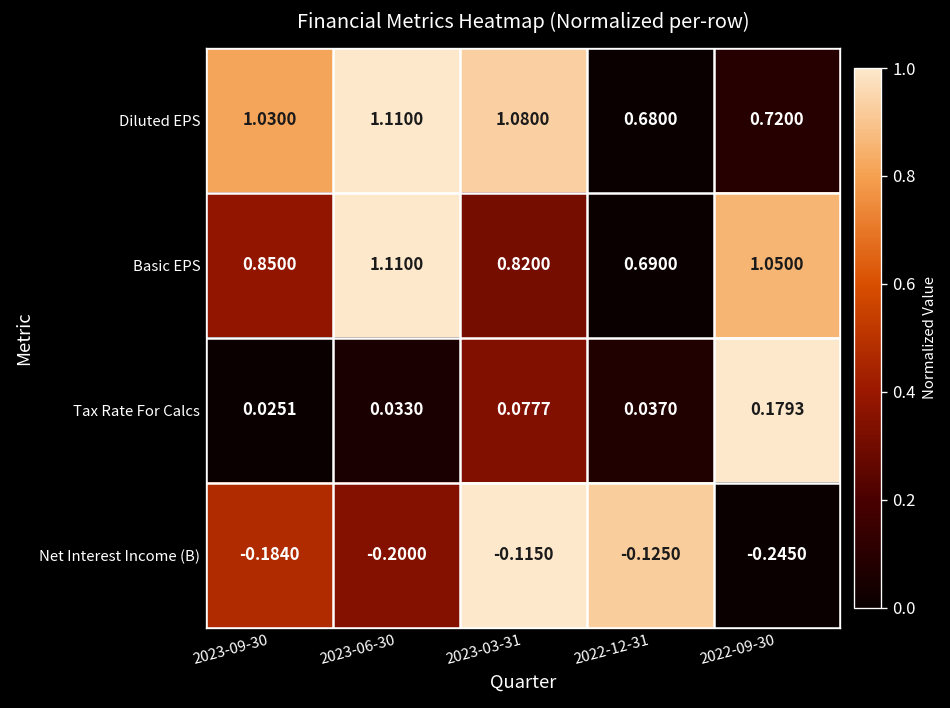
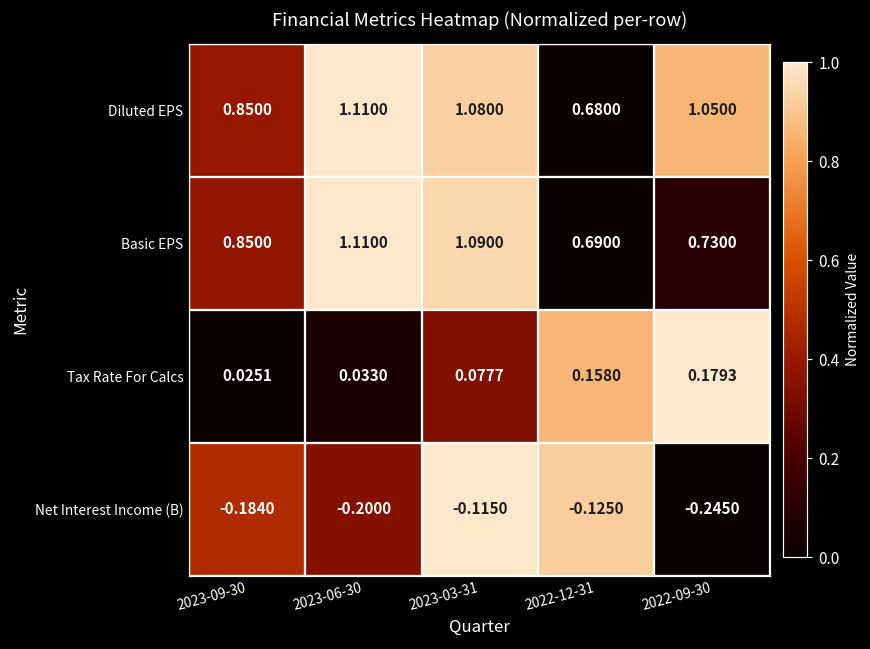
  {
    "Diluted EPS": {
-     "2023-09-30": 1.0300,
+     "2023-09-30": 0.8500,
      "2023-06-30": 1.1100,
      "2023-03-31": 1.0800,
      "2022-12-31": 0.6800,
-     "2022-09-30": 0.7200
+     "2022-09-30": 1.0500
    },
    "Basic EPS": {
      "2023-09-30": 0.8500,
      "2023-06-30": 1.1100,
-     "2023-03-31": 0.8200,
+     "2023-03-31": 1.0900,
      "2022-12-31": 0.6900,
-     "2022-09-30": 1.0500
+     "2022-09-30": 0.7300
    },
    "Tax Rate For Calcs": {
      "2023-09-30": 0.0251,
      "2023-06-30": 0.0330,
      "2023-03-31": 0.0777,
-     "2022-12-31": 0.0370,
+     "2022-12-31": 0.1580,
      "2022-09-30": 0.1793
    },
    "Net Interest Income (B)": {
      "2023-09-30": -0.1840,
      "2023-06-30": -0.2000,
      "2023-03-31": -0.1150,
      "2022-12-31": -0.1250,
      "2022-09-30": -0.2450
    }
  }
